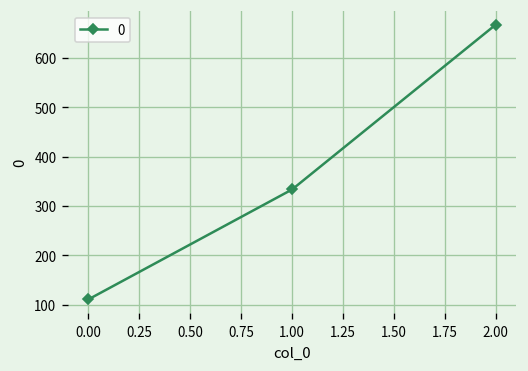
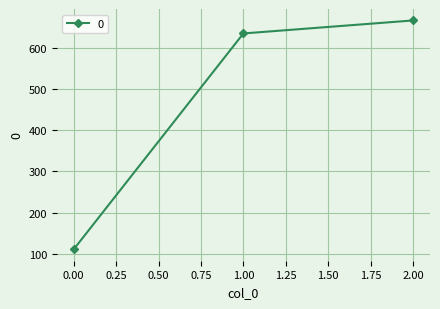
  {
    "0.00": 110,
-   "1.00": 330,
+   "1.00": 640,
    "2.00": 670
  }
